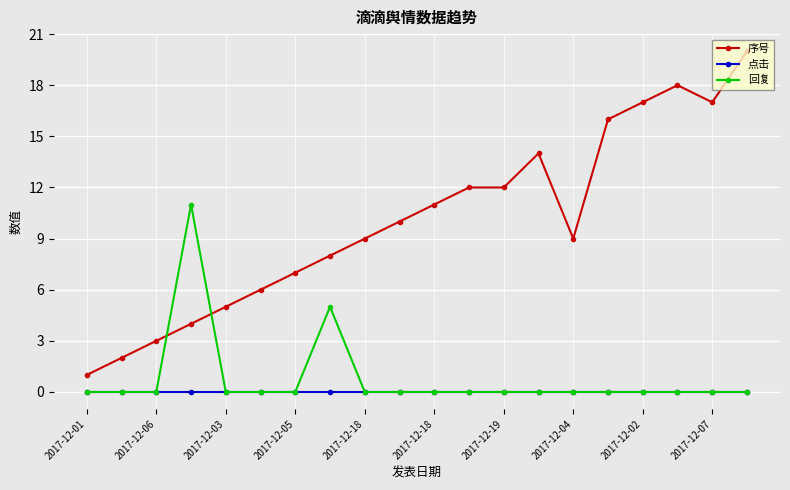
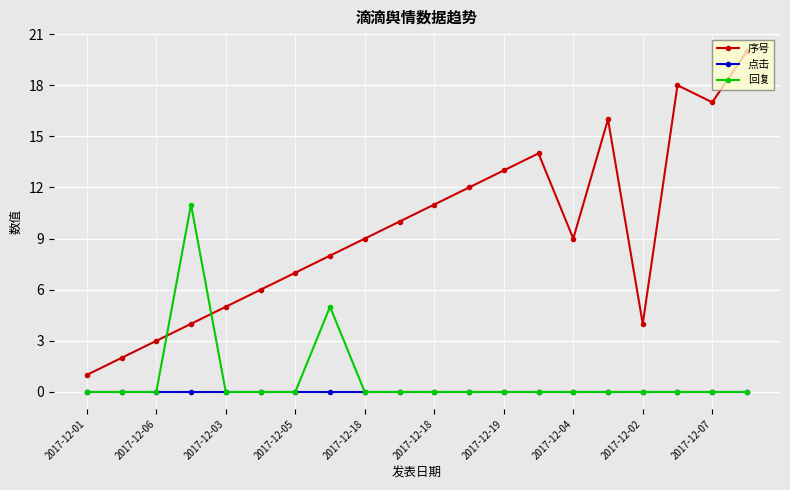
  {
    "序号": {
-     "2017-12-19": 12,
+     "2017-12-19": 13,
      "2017-12-04": 9,
-     "2017-12-02": 17,
+     "2017-12-02": 4,
      "2017-12-07": 17
    }
  }
